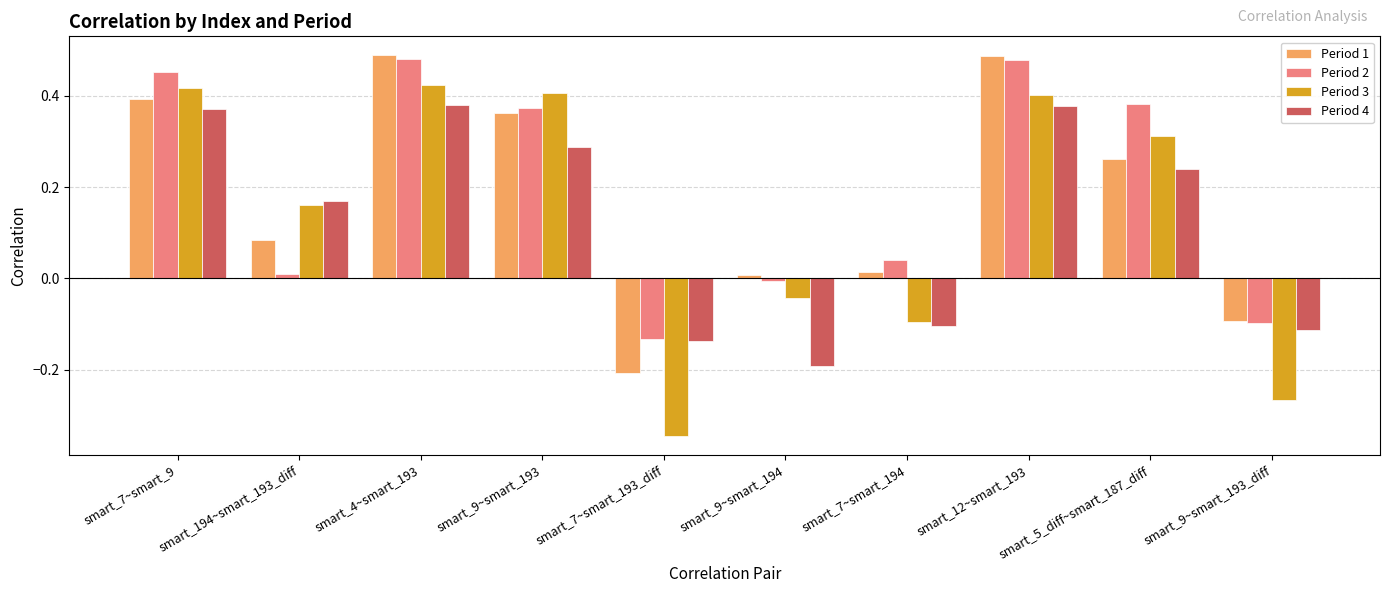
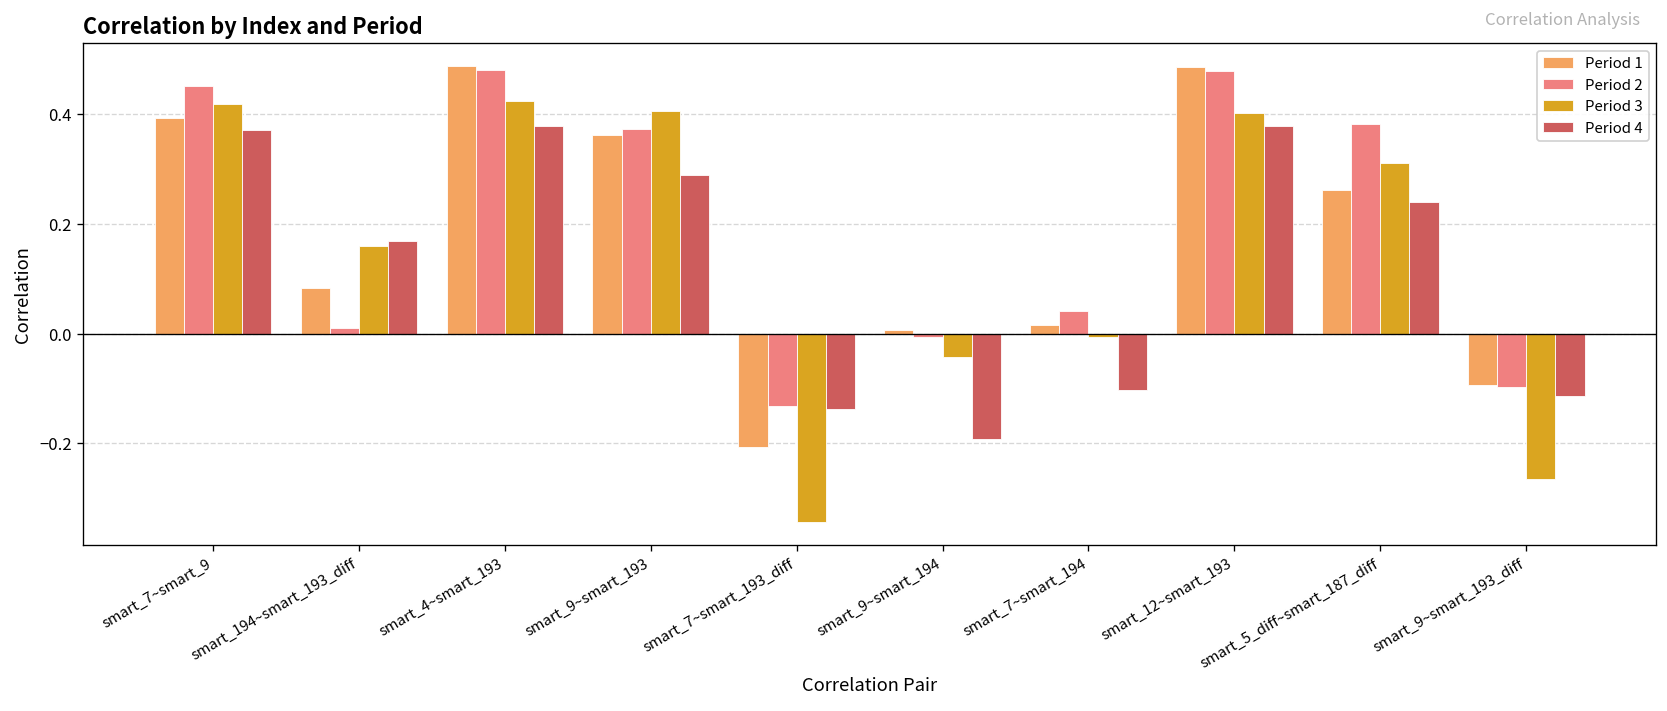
  {
    "Period 3": {
      "smart_7~smart_9": 0.42,
      "smart_194~smart_193_diff": 0.16,
      "smart_4~smart_193": 0.42,
      "smart_9~smart_193": 0.41,
      "smart_7~smart_193_diff": -0.34,
      "smart_9~smart_194": -0.04,
-     "smart_7~smart_194": -0.10,
+     "smart_7~smart_194": -0.01,
      "smart_12~smart_193": 0.40,
      "smart_5_diff~smart_187_diff": 0.31,
      "smart_9~smart_193_diff": -0.27
    },
    "Period 4": {
      "smart_7~smart_9": 0.37,
      "smart_194~smart_193_diff": 0.17,
      "smart_4~smart_193": 0.38,
      "smart_9~smart_193": 0.29,
      "smart_7~smart_193_diff": -0.14,
      "smart_9~smart_194": -0.19,
      "smart_7~smart_194": -0.10,
      "smart_12~smart_193": 0.38,
      "smart_5_diff~smart_187_diff": 0.24,
      "smart_9~smart_193_diff": -0.11
    }
  }
